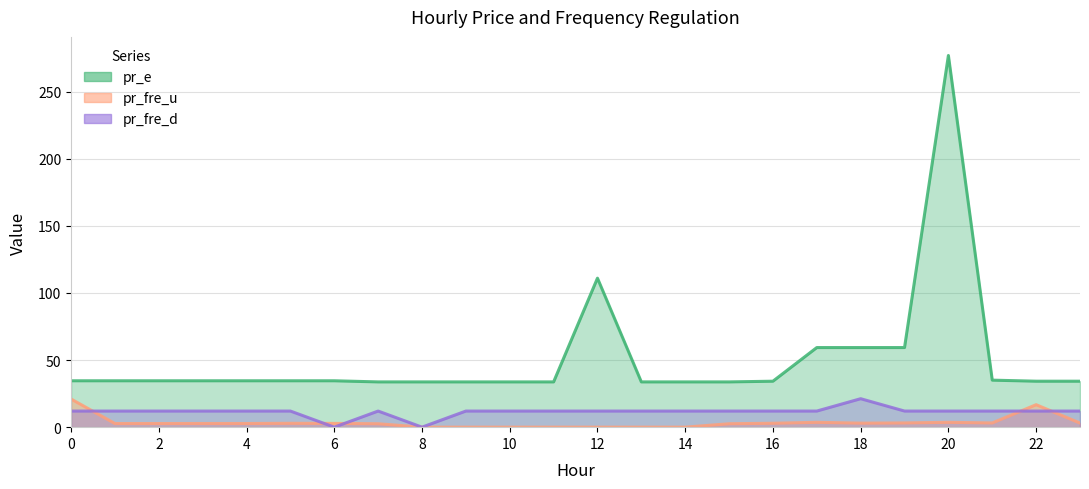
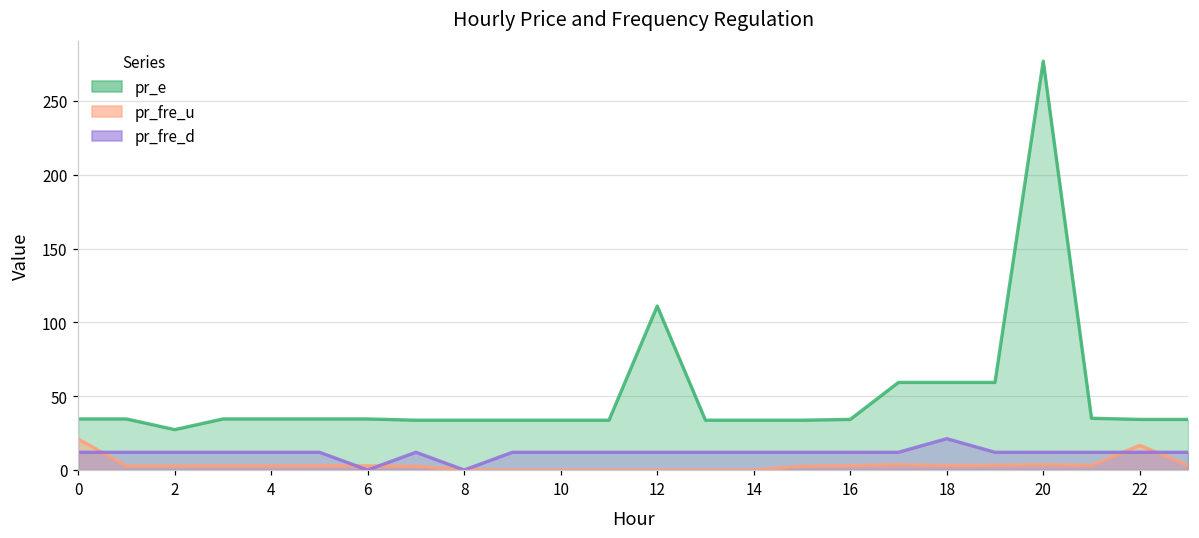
  {
    "pr_e": {
      "0": 35,
-     "2": 35,
+     "2": 27,
      "4": 35,
      "6": 35,
      "8": 34,
      "10": 34,
      "12": 111,
      "14": 34,
      "16": 34,
      "18": 59,
      "20": 277,
      "22": 34
    },
    "pr_fre_u": {
      "0": 21,
      "2": 3,
      "4": 3,
      "6": 3,
      "10": 0,
      "12": 0,
      "14": 0,
      "16": 3,
      "18": 3,
      "20": 4,
      "22": 17
    },
    "pr_fre_d": {
      "0": 12,
      "2": 12,
      "4": 12,
      "6": 0,
      "10": 12,
      "12": 12,
      "14": 12,
      "16": 12,
      "18": 21,
      "20": 12,
      "22": 12
    }
  }
